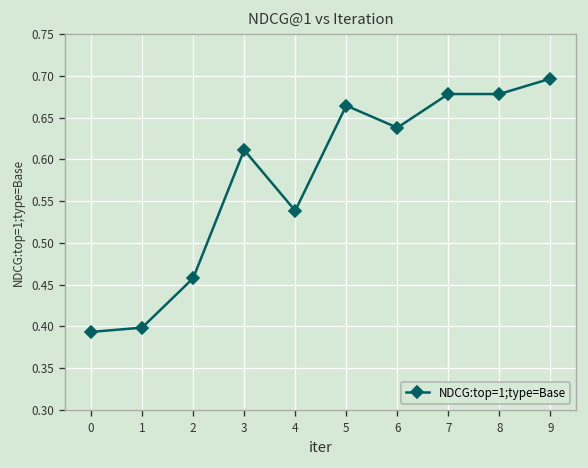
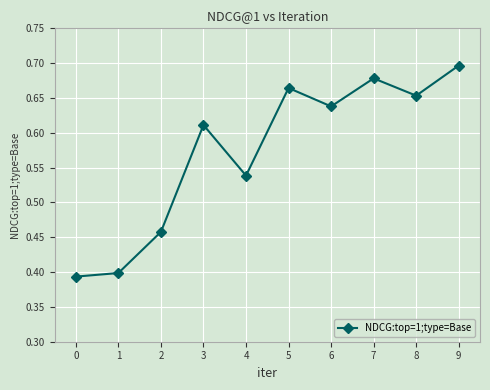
  {
    "0": 0.39,
    "1": 0.40,
    "2": 0.46,
    "3": 0.61,
    "4": 0.54,
    "5": 0.66,
    "6": 0.64,
    "7": 0.68,
-   "8": 0.68,
+   "8": 0.65,
    "9": 0.70
  }
